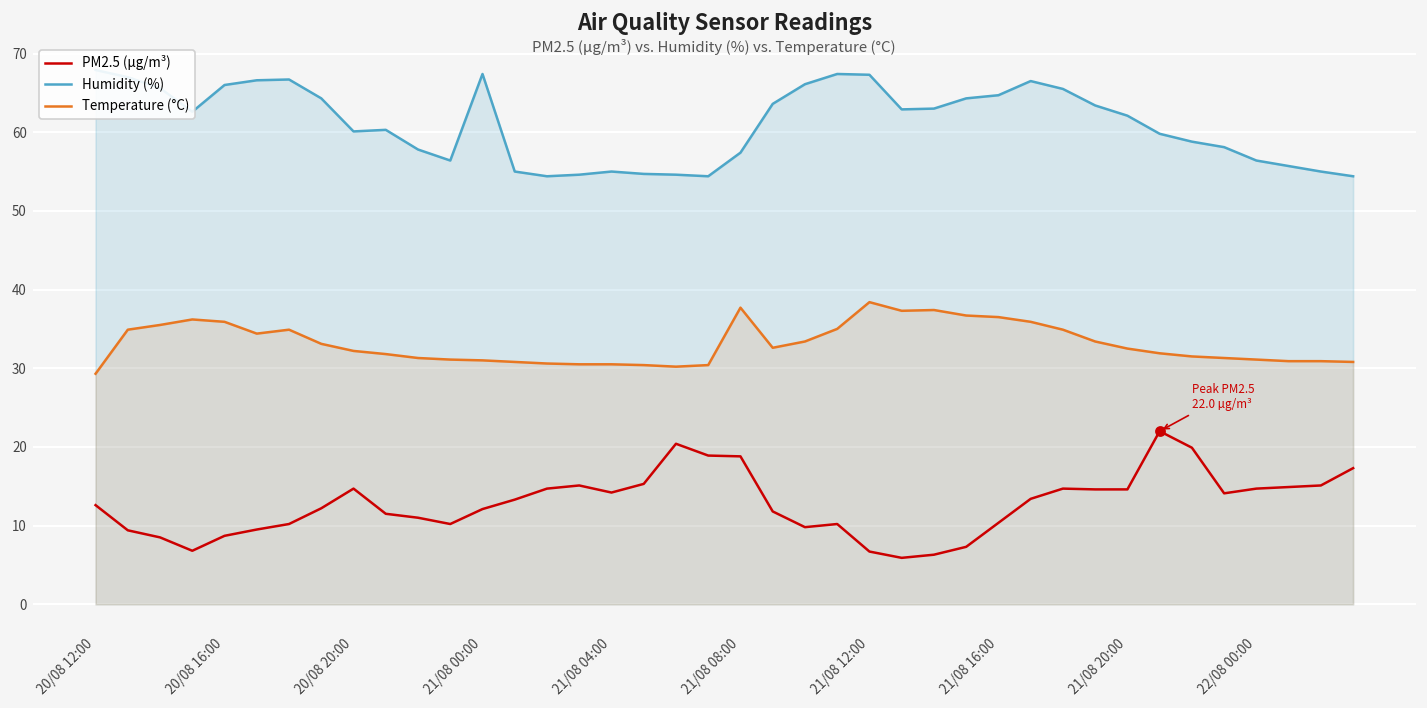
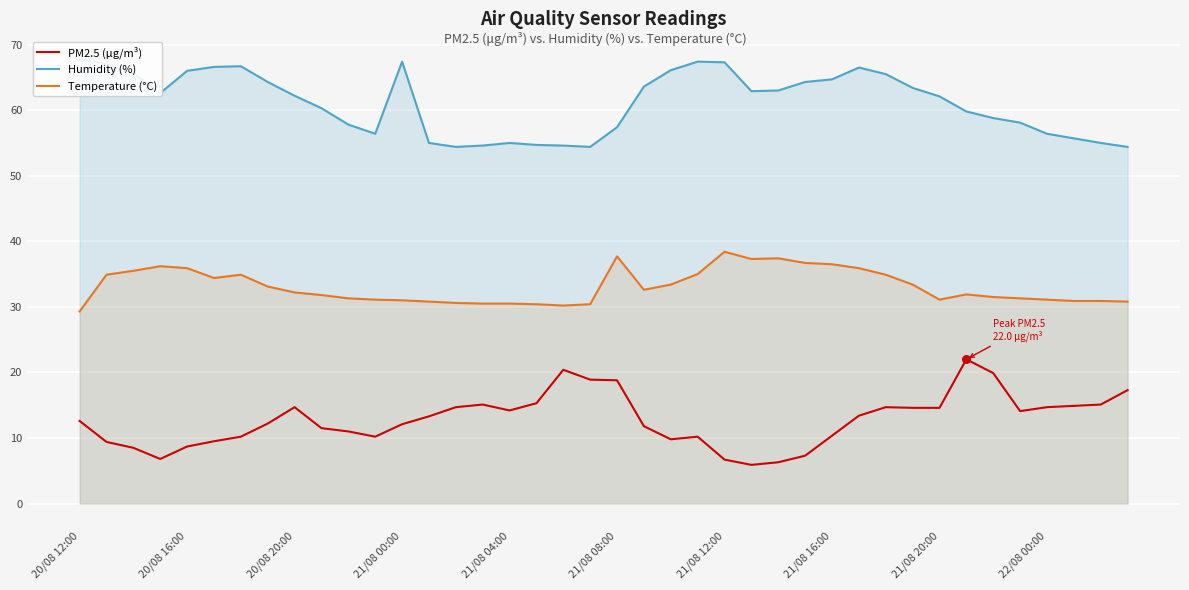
  {
    "Humidity (%)": {
      "20/08 16:00": 66,
-     "20/08 20:00": 60,
+     "20/08 20:00": 62,
      "21/08 00:00": 67,
      "21/08 04:00": 55,
      "21/08 08:00": 57,
      "21/08 12:00": 67,
      "21/08 16:00": 65,
      "21/08 20:00": 62,
      "22/08 00:00": 56
    },
    "Temperature (°C)": {
      "20/08 12:00": 29,
      "20/08 16:00": 36,
      "20/08 20:00": 32,
      "21/08 00:00": 31,
      "21/08 04:00": 31,
      "21/08 08:00": 38,
      "21/08 12:00": 38,
      "21/08 16:00": 37,
-     "21/08 20:00": 33,
+     "21/08 20:00": 31,
      "22/08 00:00": 31
    }
  }
